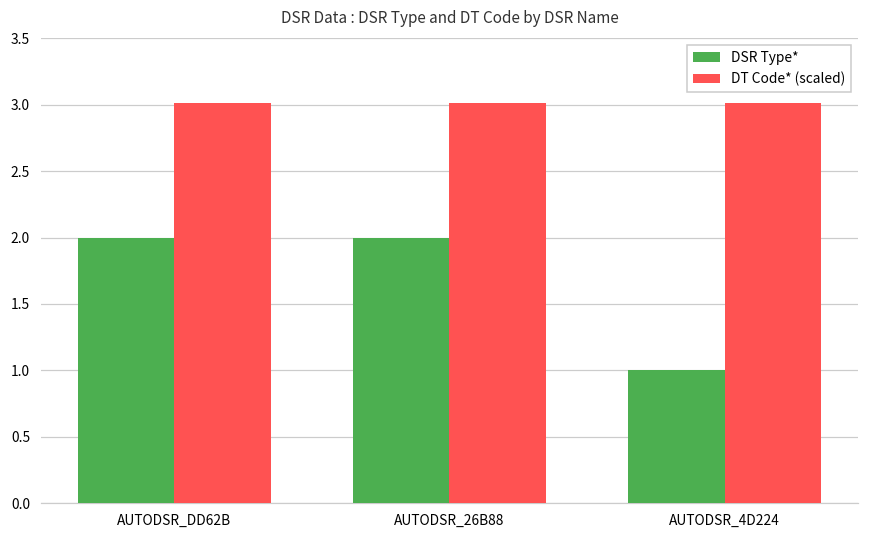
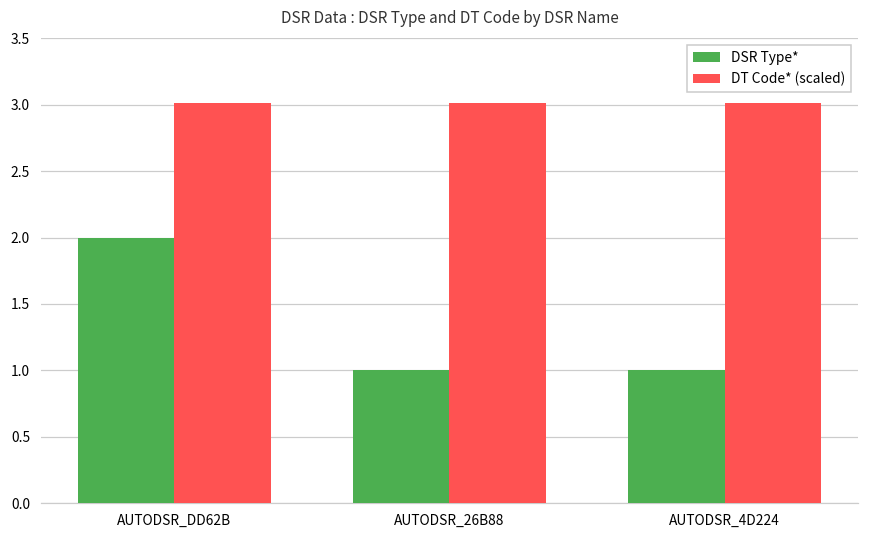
  {
    "DSR Type*": {
      "AUTODSR_DD62B": 2,
-     "AUTODSR_26B88": 2,
+     "AUTODSR_26B88": 1,
      "AUTODSR_4D224": 1
    },
    "DT Code* (scaled)": {
      "AUTODSR_DD62B": 3,
      "AUTODSR_26B88": 3,
      "AUTODSR_4D224": 3
    }
  }
